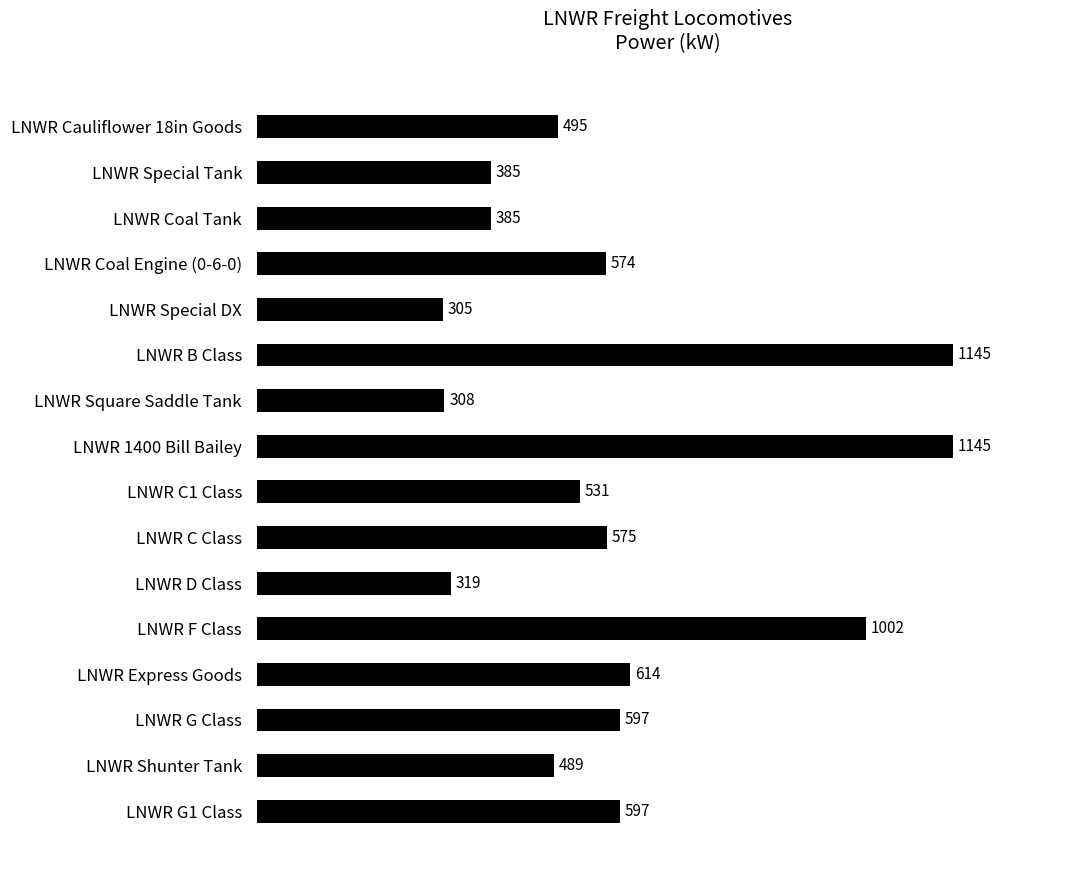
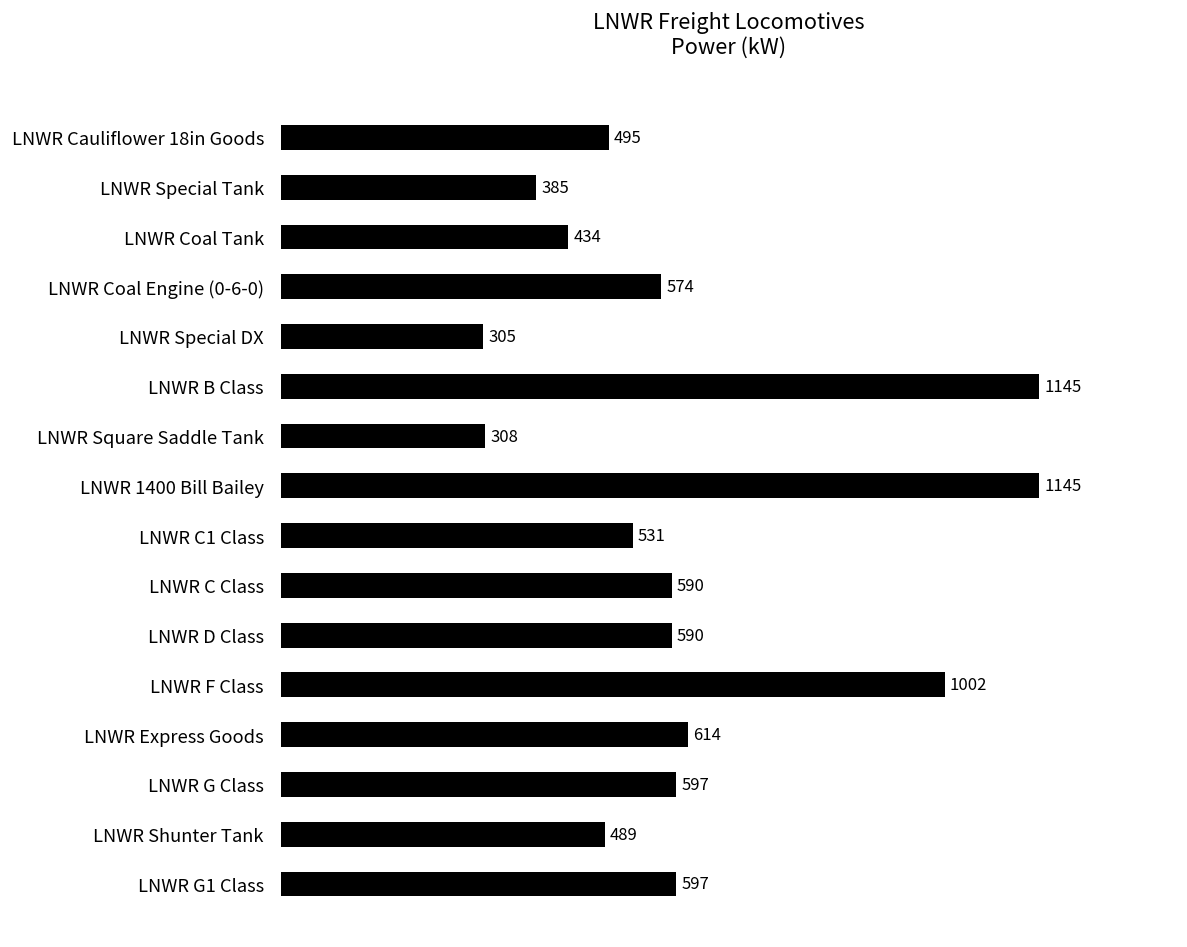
  {
    "LNWR Cauliflower 18in Goods": 495,
    "LNWR Special Tank": 385,
-   "LNWR Coal Tank": 385,
+   "LNWR Coal Tank": 434,
    "LNWR Coal Engine (0-6-0)": 574,
    "LNWR Special DX": 305,
    "LNWR B Class": 1145,
    "LNWR Square Saddle Tank": 308,
    "LNWR 1400 Bill Bailey": 1145,
    "LNWR C1 Class": 531,
-   "LNWR C Class": 575,
-   "LNWR D Class": 319,
+   "LNWR C Class": 590,
+   "LNWR D Class": 590,
    "LNWR F Class": 1002,
    "LNWR Express Goods": 614,
    "LNWR G Class": 597,
    "LNWR Shunter Tank": 489,
    "LNWR G1 Class": 597
  }
